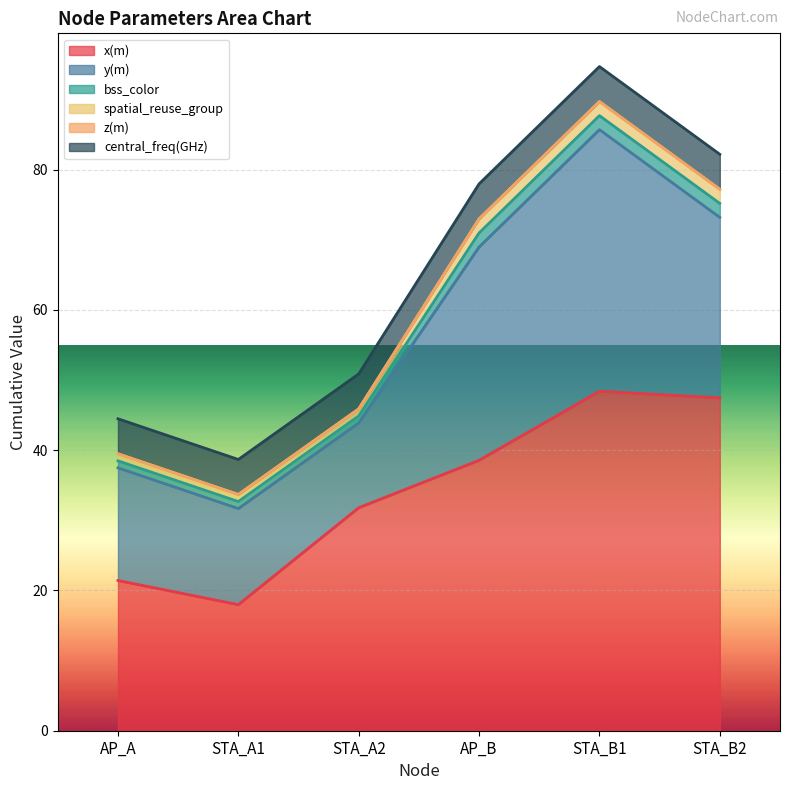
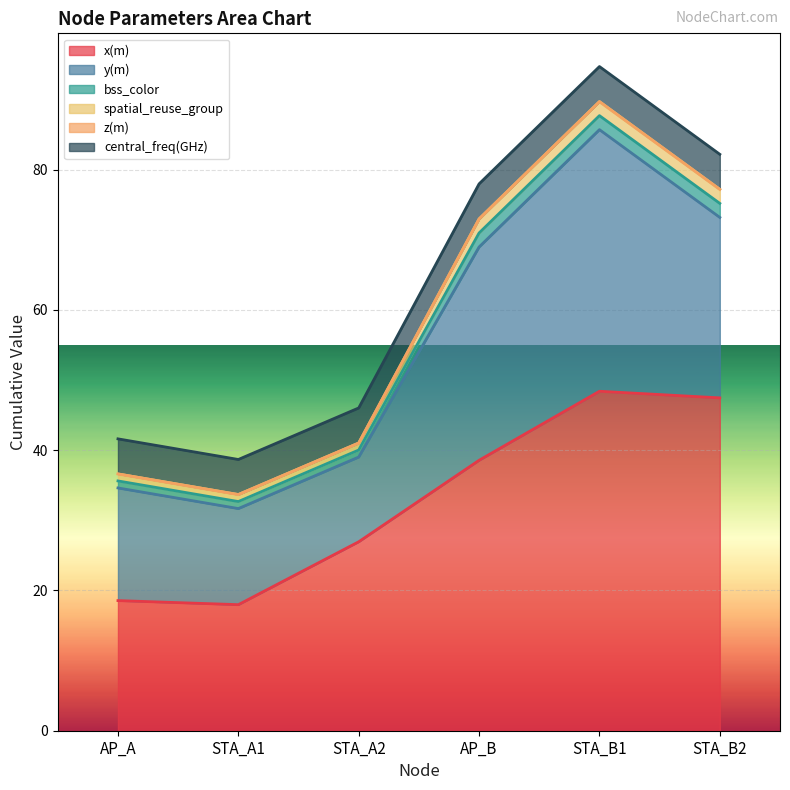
  {
    "x(m)": {
-     "AP_A": 21,
+     "AP_A": 19,
      "STA_A1": 18,
-     "STA_A2": 32,
+     "STA_A2": 27,
      "AP_B": 39,
      "STA_B1": 48,
      "STA_B2": 47
    },
    "central_freq(GHz)": {
      "AP_A": 5,
      "STA_A1": 5,
      "STA_A2": 5,
      "AP_B": 5,
      "STA_B1": 5,
      "STA_B2": 5
    }
  }
